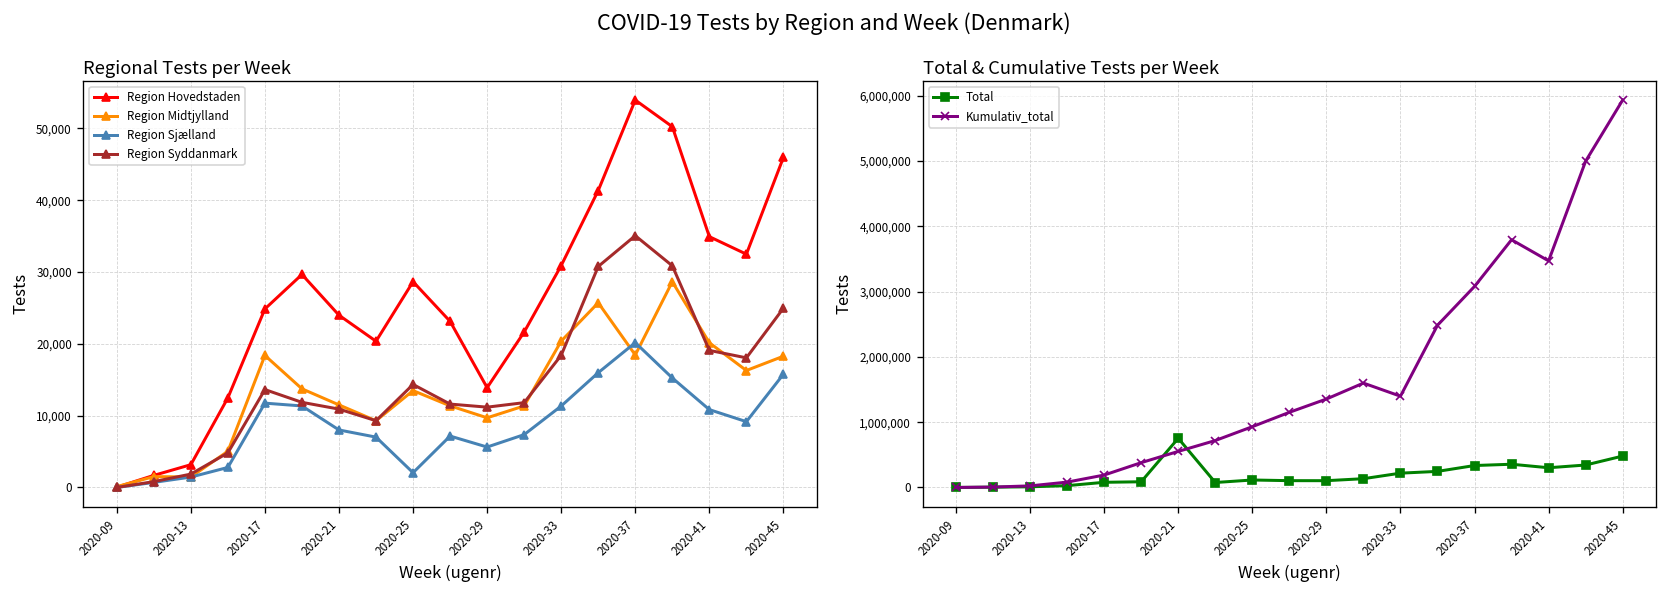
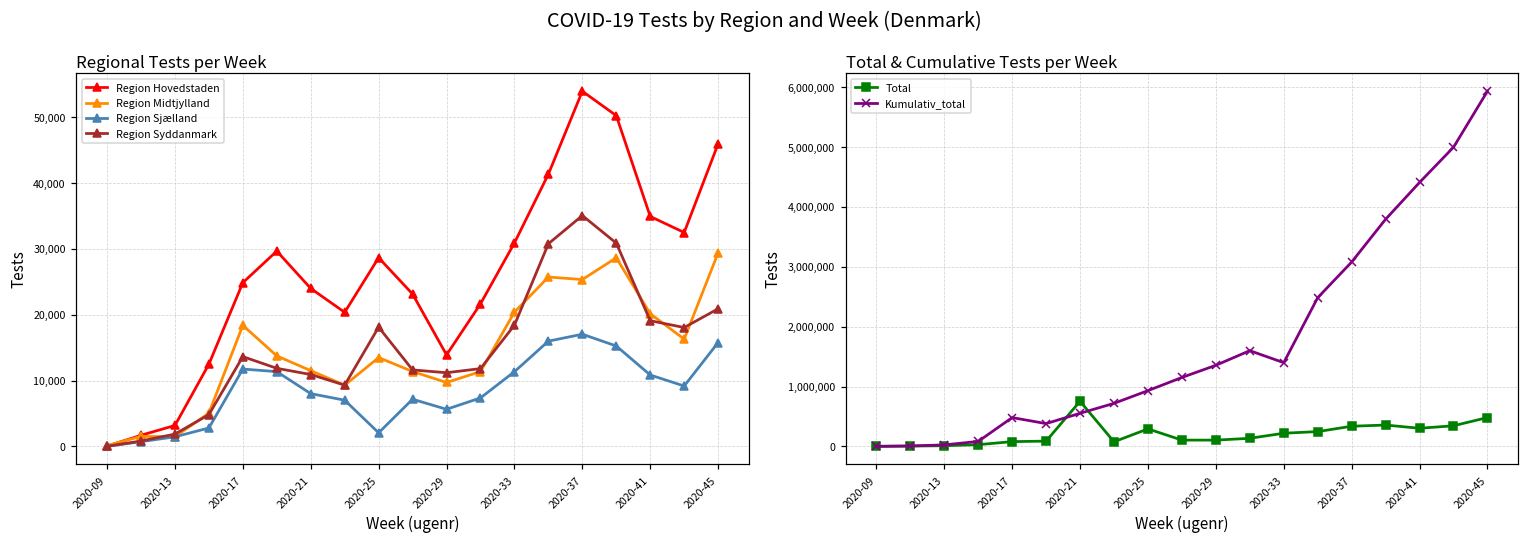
  {
    "Regional Tests per Week": {
      "Region Hovedstaden": {
        "2020-13": "3,000",
        "2020-17": "25,000",
        "2020-21": "24,000",
        "2020-25": "29,000",
        "2020-29": "14,000",
        "2020-33": "31,000",
        "2020-37": "54,000",
        "2020-41": "35,000",
        "2020-45": "46,000"
      },
      "Region Midtjylland": {
        "2020-17": "18,000",
        "2020-21": "11,000",
        "2020-25": "13,000",
        "2020-29": "10,000",
        "2020-33": "20,000",
-       "2020-37": "18,000",
+       "2020-37": "25,000",
        "2020-41": "20,000",
-       "2020-45": "18,000"
+       "2020-45": "29,000"
      },
      "Region Sjælland": {
        "2020-17": "12,000",
        "2020-21": "8,000",
        "2020-25": "2,000",
        "2020-29": "6,000",
        "2020-33": "11,000",
-       "2020-37": "20,000",
+       "2020-37": "17,000",
        "2020-41": "11,000",
        "2020-45": "16,000"
      },
      "Region Syddanmark": {
        "2020-17": "14,000",
        "2020-21": "11,000",
-       "2020-25": "14,000",
+       "2020-25": "18,000",
        "2020-29": "11,000",
        "2020-33": "18,000",
        "2020-37": "35,000",
        "2020-41": "19,000",
-       "2020-45": "25,000"
+       "2020-45": "21,000"
      }
    },
    "Total & Cumulative Tests per Week": {
      "Total": {
        "2020-17": "100,000",
        "2020-21": "800,000",
-       "2020-25": "100,000",
+       "2020-25": "300,000",
        "2020-29": "100,000",
        "2020-33": "200,000",
        "2020-37": "300,000",
        "2020-41": "300,000",
        "2020-45": "500,000"
      },
      "Kumulativ_total": {
-       "2020-17": "200,000",
+       "2020-17": "500,000",
        "2020-21": "600,000",
        "2020-25": "900,000",
        "2020-29": "1,400,000",
        "2020-33": "1,400,000",
        "2020-37": "3,100,000",
-       "2020-41": "3,500,000",
+       "2020-41": "4,400,000",
        "2020-45": "5,900,000"
      }
    }
  }
